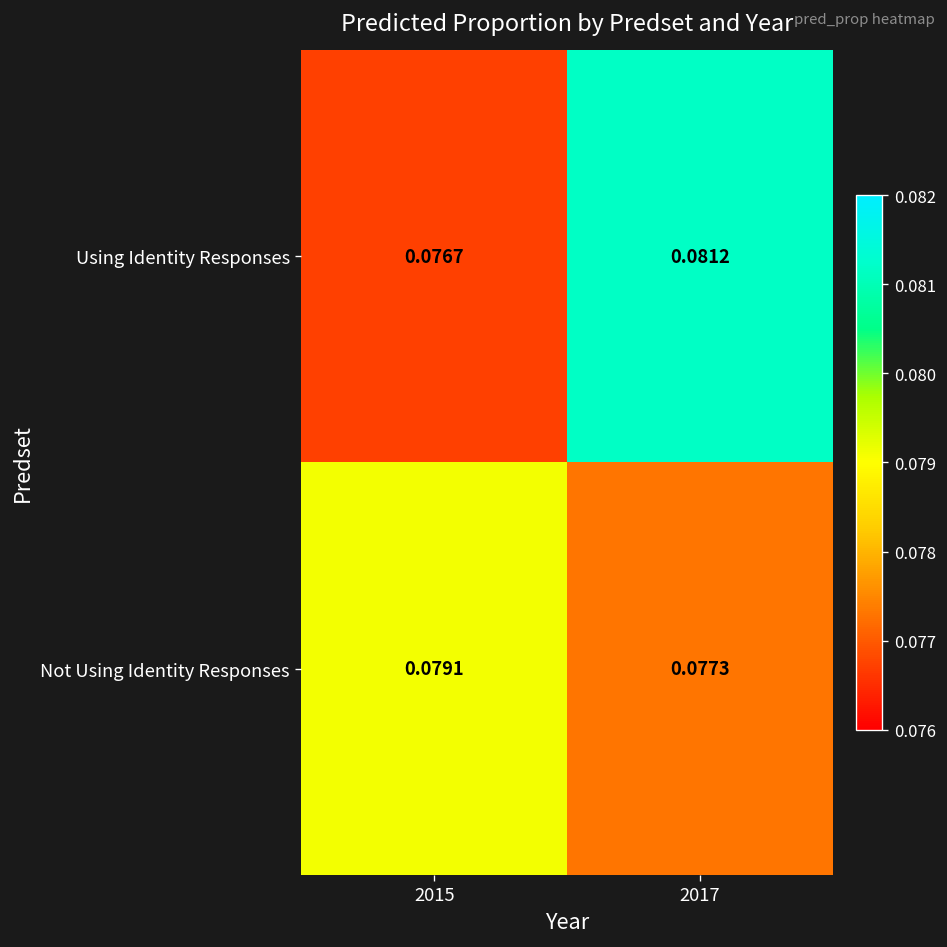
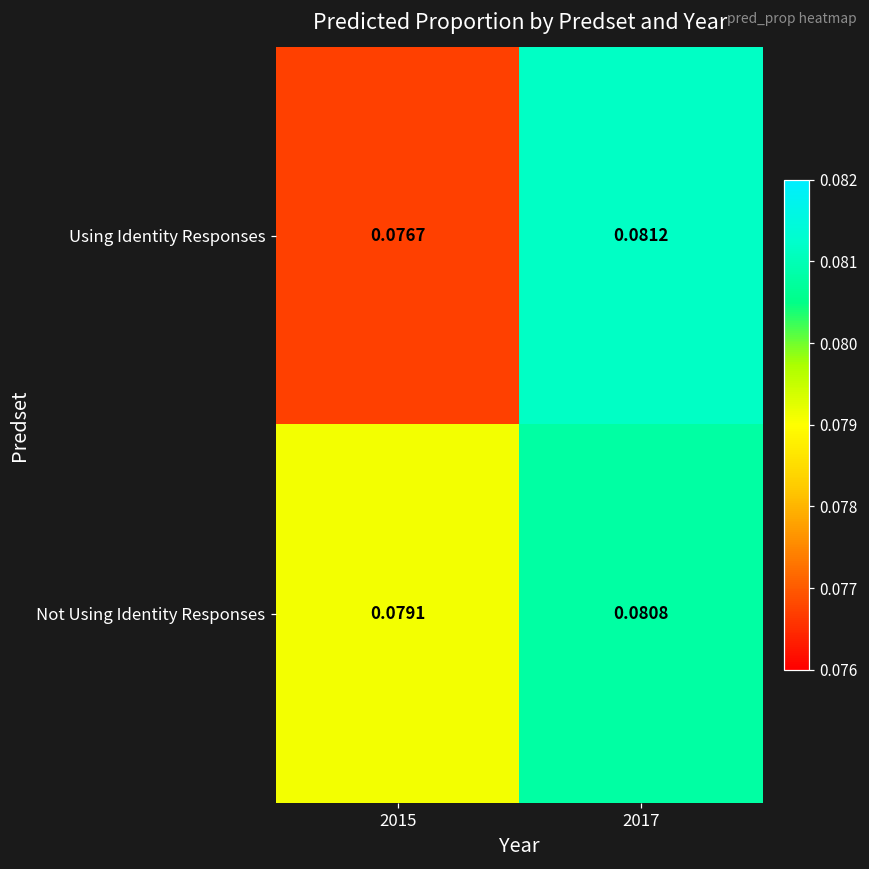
  {
    "Using Identity Responses": {
      "2015": 0.0767,
      "2017": 0.0812
    },
    "Not Using Identity Responses": {
      "2015": 0.0791,
-     "2017": 0.0773
+     "2017": 0.0808
    }
  }
